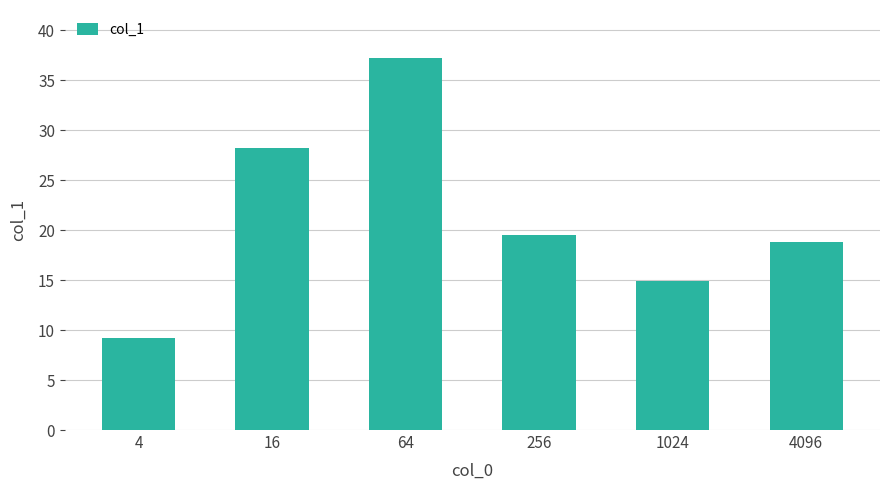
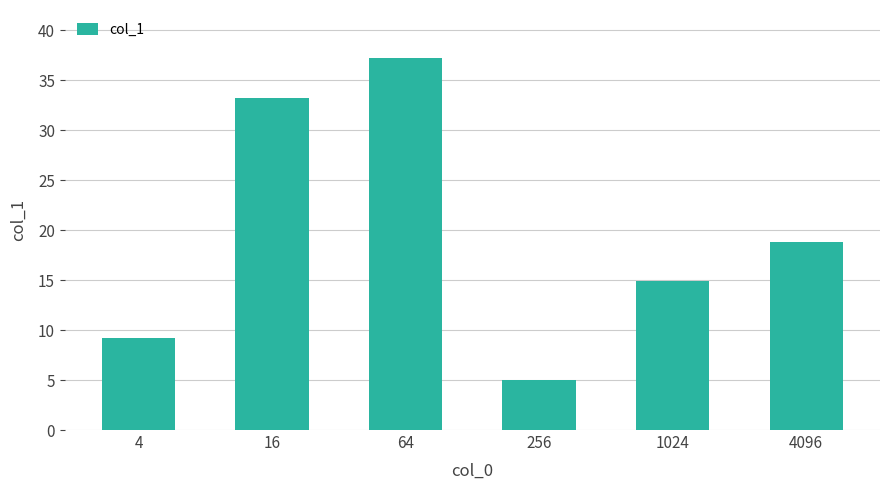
  {
    "4": 9,
-   "16": 28,
+   "16": 33,
    "64": 37,
-   "256": 20,
+   "256": 5,
    "1024": 15,
    "4096": 19
  }
